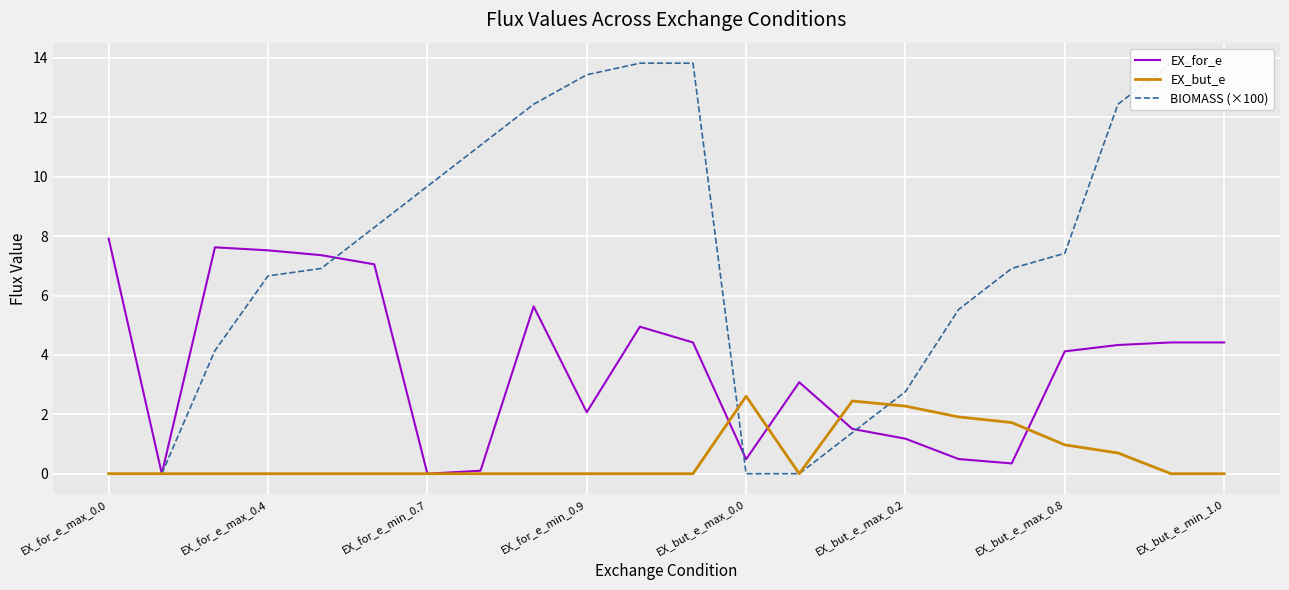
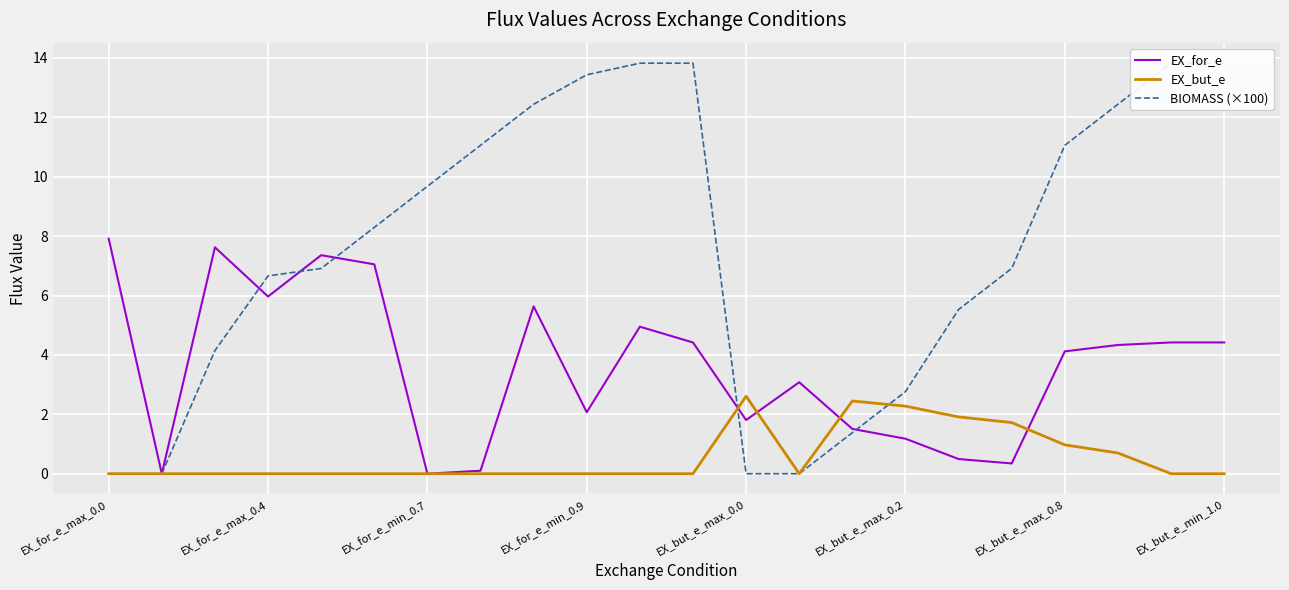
  {
    "EX_for_e": {
      "EX_for_e_max_0.0": 7.9,
-     "EX_for_e_max_0.4": 7.5,
+     "EX_for_e_max_0.4": 6.0,
      "EX_for_e_min_0.9": 2.1,
-     "EX_but_e_max_0.0": 0.5,
+     "EX_but_e_max_0.0": 1.8,
      "EX_but_e_max_0.2": 1.2,
      "EX_but_e_max_0.8": 4.1,
      "EX_but_e_min_1.0": 4.4
    },
    "EX_but_e": {
      "EX_for_e_max_0.4": 0.0,
      "EX_for_e_min_0.9": 0.0,
      "EX_but_e_max_0.0": 2.6,
      "EX_but_e_max_0.2": 2.3,
      "EX_but_e_max_0.8": 1.0,
      "EX_but_e_min_1.0": 0.0
    },
    "BIOMASS (×100)": {
      "EX_for_e_max_0.4": 6.7,
      "EX_for_e_min_0.7": 9.7,
      "EX_for_e_min_0.9": 13.4,
      "EX_but_e_max_0.0": 0.0,
      "EX_but_e_max_0.2": 2.8,
-     "EX_but_e_max_0.8": 7.4
+     "EX_but_e_max_0.8": 11.1
    }
  }
